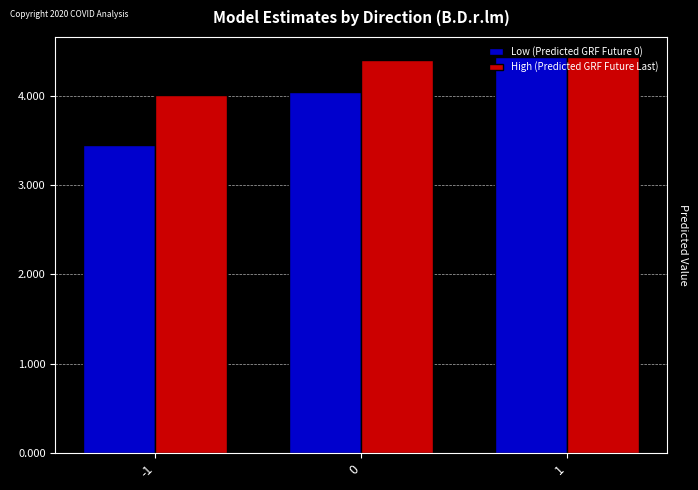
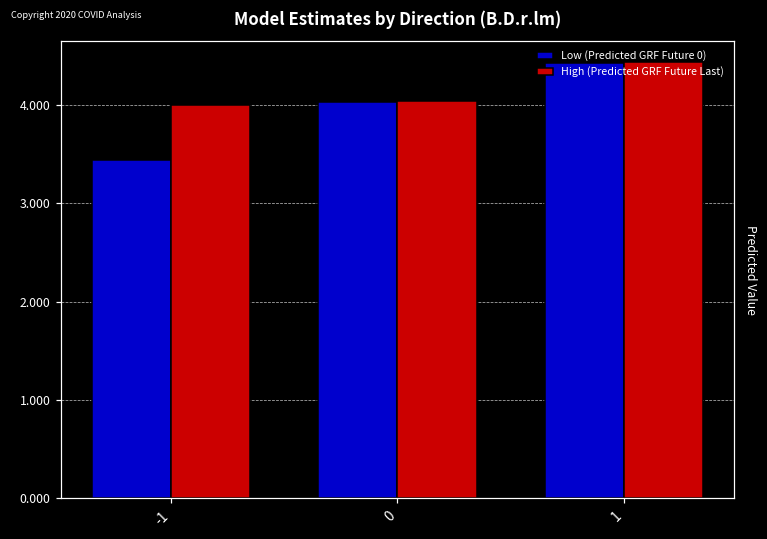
  {
    "Low (Predicted GRF Future 0)": {
      "-1": 3.4,
      "0": 4.0
    },
    "High (Predicted GRF Future Last)": {
      "-1": 4.0,
-     "0": 4.4
+     "0": 4.0
    }
  }
